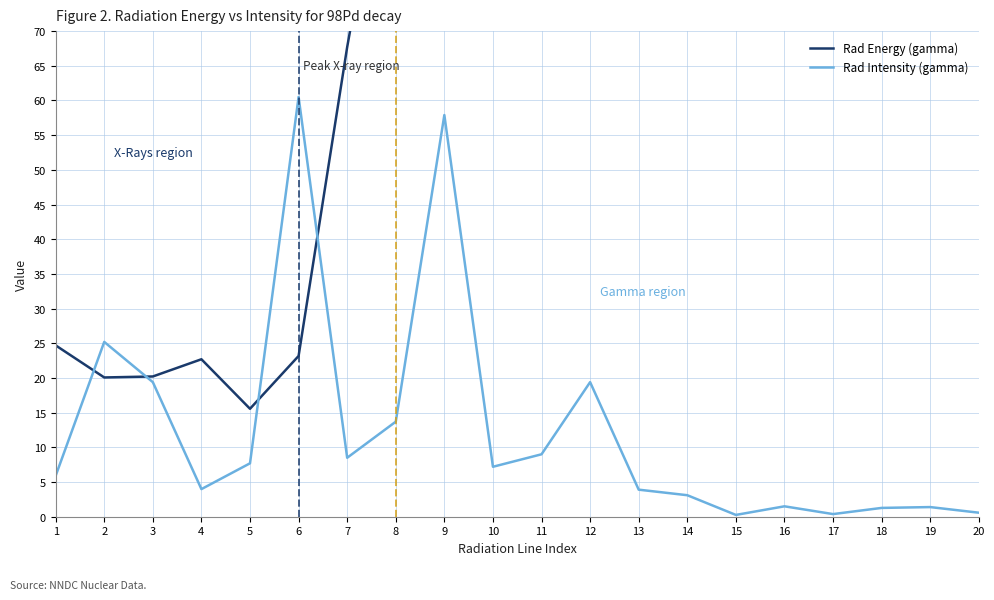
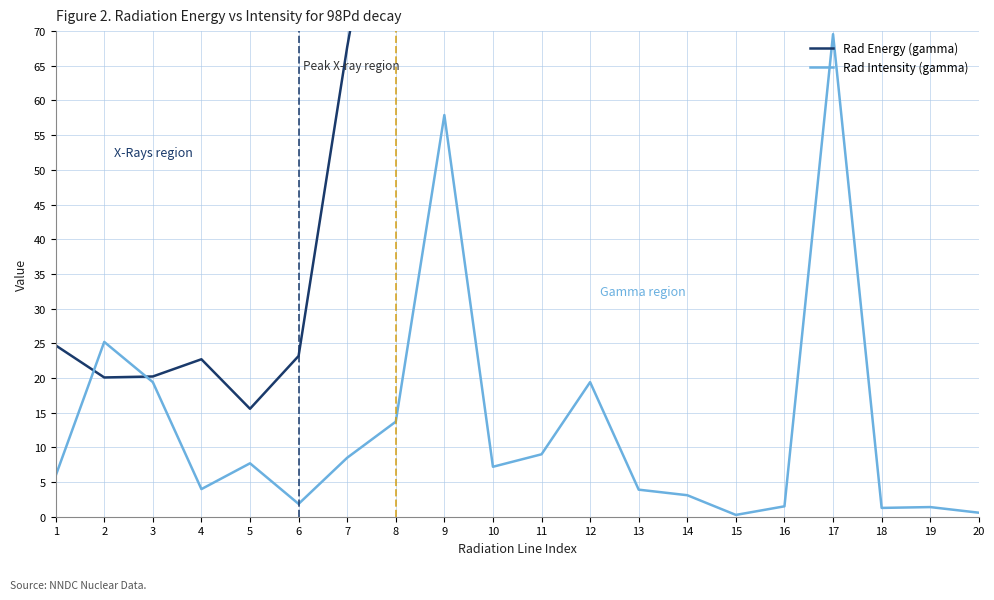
  {
    "Rad Energy (gamma)": {
      "1": 25,
      "2": 20,
      "3": 20,
      "4": 23,
      "5": 16,
      "6": 23,
      "7": 68
    },
    "Rad Intensity (gamma)": {
      "1": 6,
      "2": 25,
      "3": 19,
      "4": 4,
      "5": 8,
-     "6": 61,
+     "6": 2,
      "7": 9,
      "8": 14,
      "9": 58,
      "10": 7,
      "11": 9,
      "12": 19,
      "13": 4,
      "14": 3,
      "15": 0,
      "16": 2,
-     "17": 0,
+     "17": 70,
      "18": 1,
      "19": 1,
      "20": 1
    }
  }
